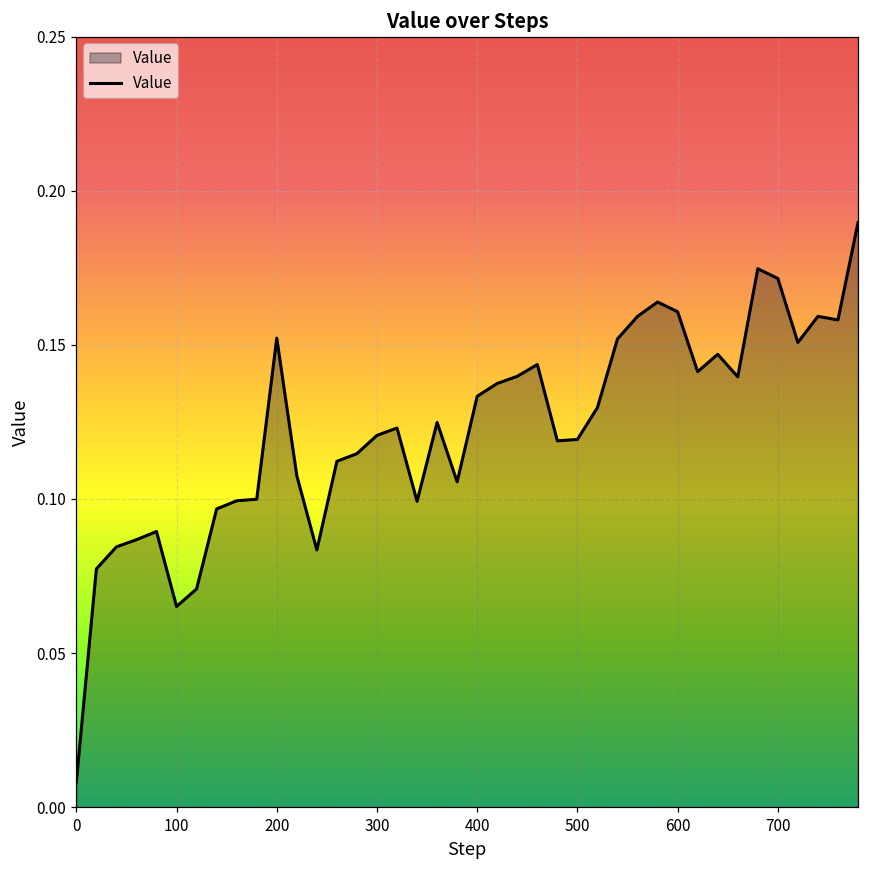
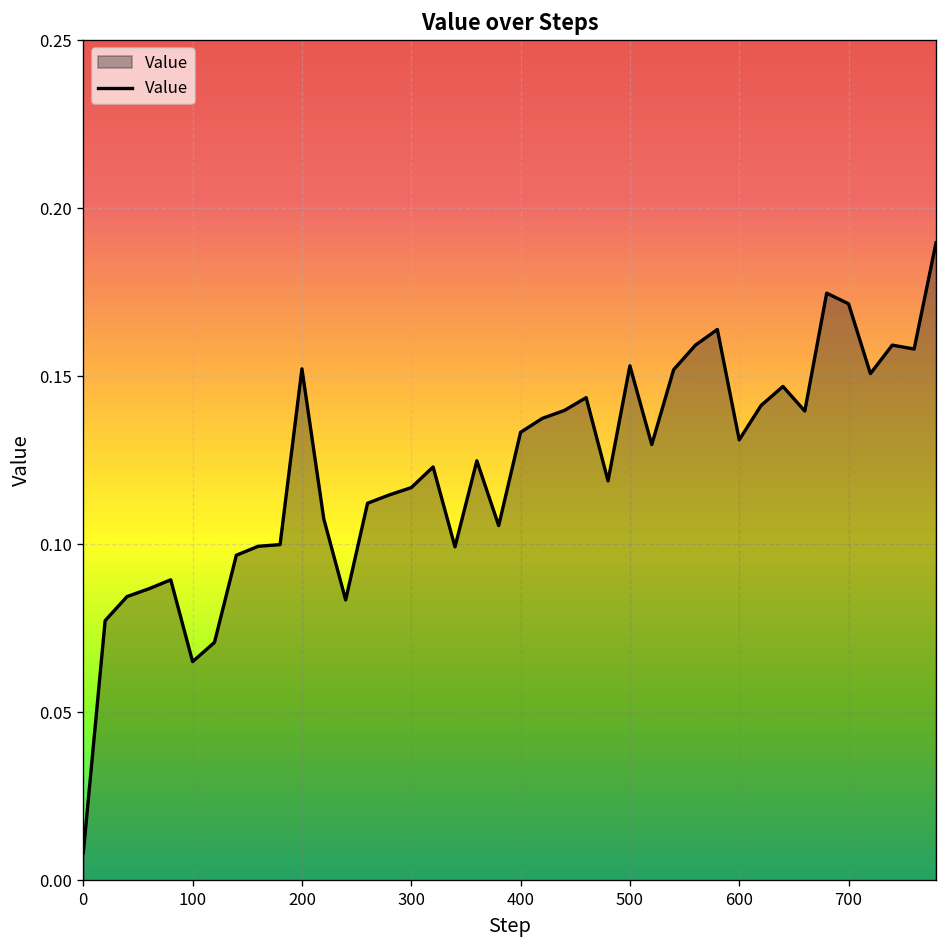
  {
    "0": 0.008,
    "100": 0.065,
    "200": 0.152,
-   "300": 0.121,
+   "300": 0.117,
    "400": 0.133,
-   "500": 0.119,
-   "600": 0.161,
+   "500": 0.153,
+   "600": 0.131,
    "700": 0.172
  }
